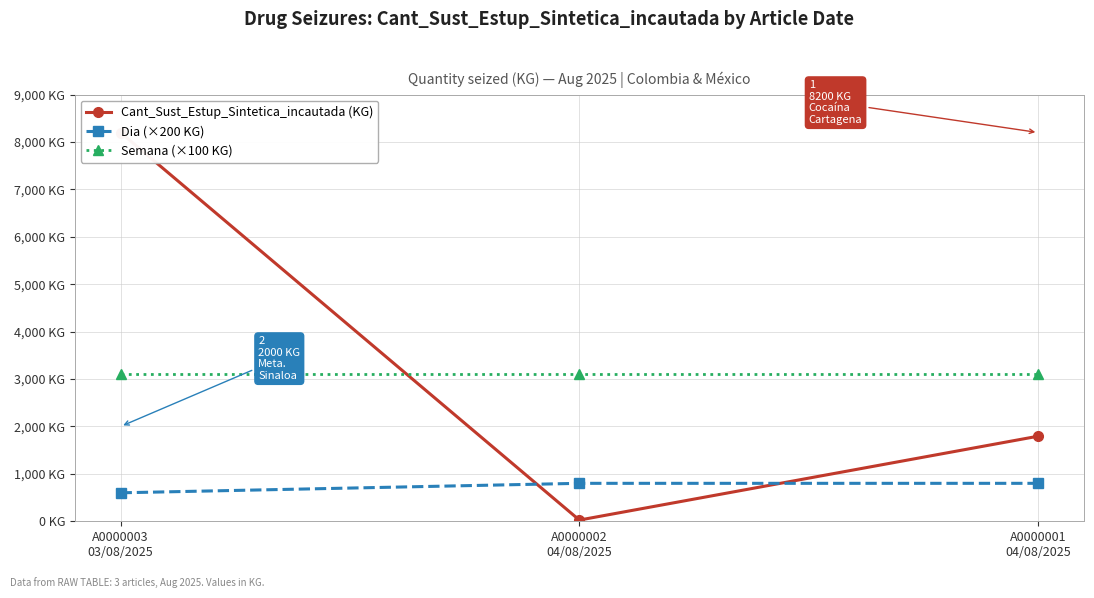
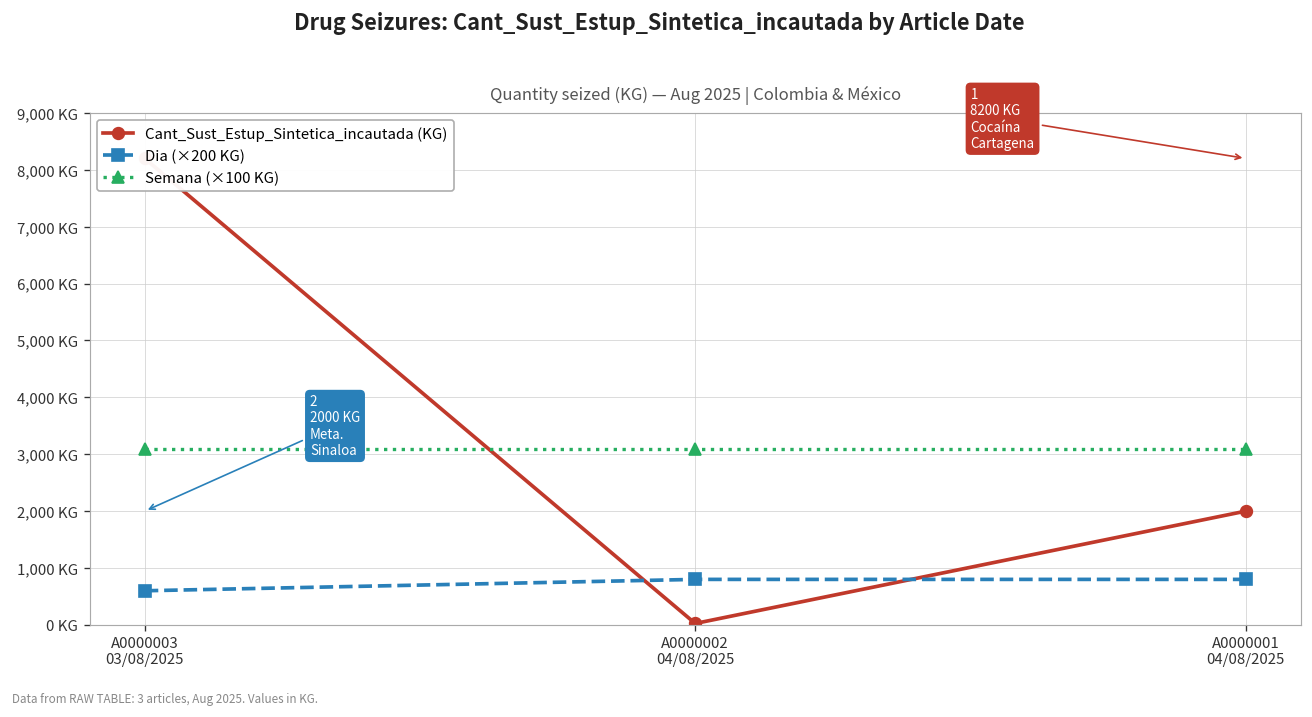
  {
    "Cant_Sust_Estup_Sintetica_incautada (KG)": {
      "A0000002 04/08/2025": "0 KG",
-     "A0000001 04/08/2025": "1,800 KG"
+     "A0000001 04/08/2025": "2,000 KG"
    },
    "Dia (×200 KG)": {
      "A0000003 03/08/2025": "600 KG",
      "A0000002 04/08/2025": "800 KG",
      "A0000001 04/08/2025": "800 KG"
    },
    "Semana (×100 KG)": {
      "A0000003 03/08/2025": "3,100 KG",
      "A0000002 04/08/2025": "3,100 KG",
      "A0000001 04/08/2025": "3,100 KG"
    }
  }
